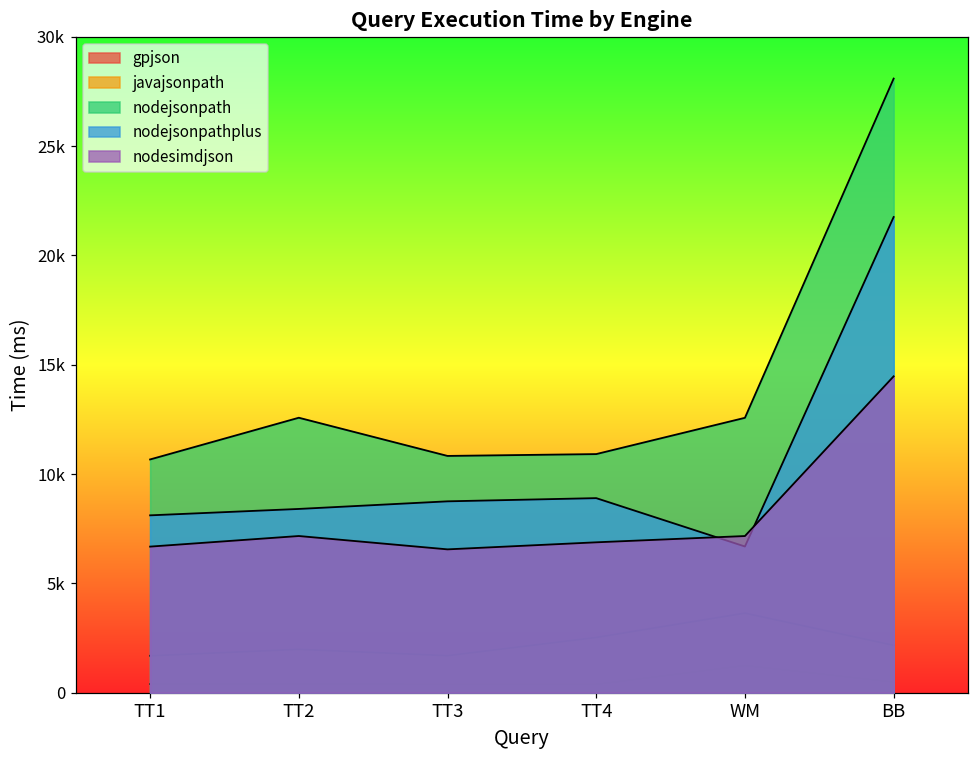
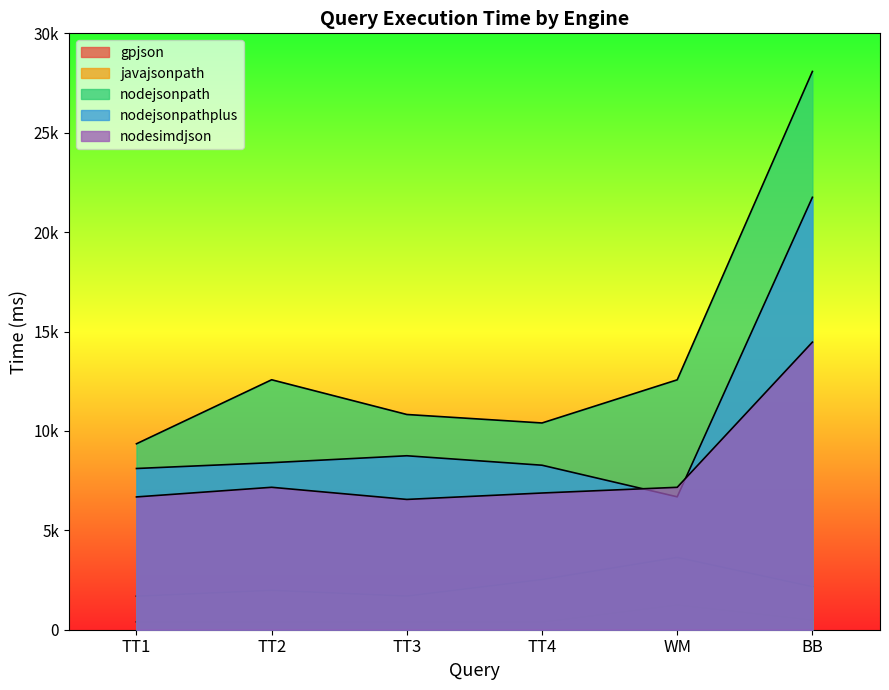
  {
    "gpjson": {
      "TT1": 400,
      "TT2": 400,
      "TT3": 400,
      "TT4": 400,
      "WM": 1200,
      "BB": 500
    },
    "javajsonpath": {
      "TT1": 1700,
      "TT2": 2000,
      "TT3": 1700,
      "TT4": 2500,
      "WM": 3600,
      "BB": 2200
    },
    "nodejsonpath": {
-     "TT1": 10700,
+     "TT1": 9400,
      "TT2": 12600,
      "TT3": 10800,
-     "TT4": 10900,
+     "TT4": 10400,
      "WM": 12600,
      "BB": 28100
    },
    "nodejsonpathplus": {
      "TT1": 8100,
      "TT2": 8400,
      "TT3": 8800,
-     "TT4": 8900,
+     "TT4": 8300,
      "WM": 6700,
      "BB": 21800
    },
    "nodesimdjson": {
      "TT1": 6700,
      "TT2": 7200,
      "TT3": 6600,
      "TT4": 6900,
      "WM": 7200,
      "BB": 14500
    }
  }
